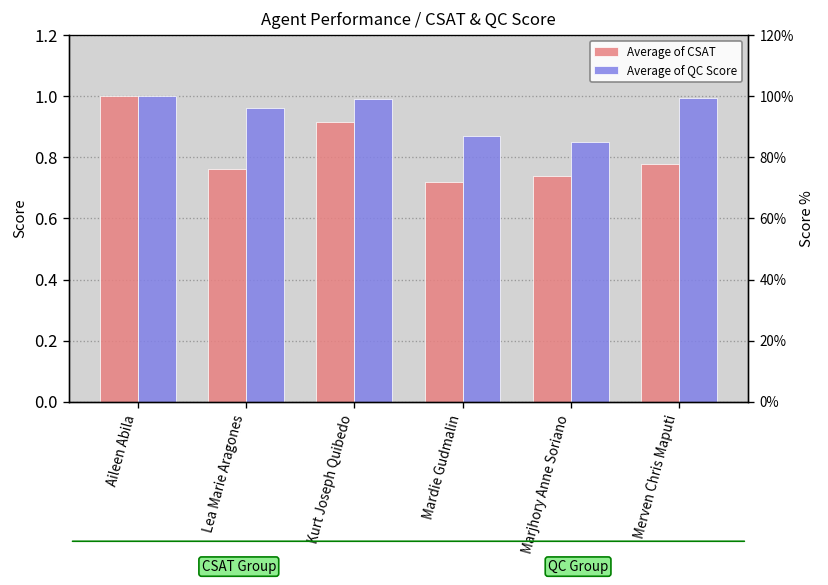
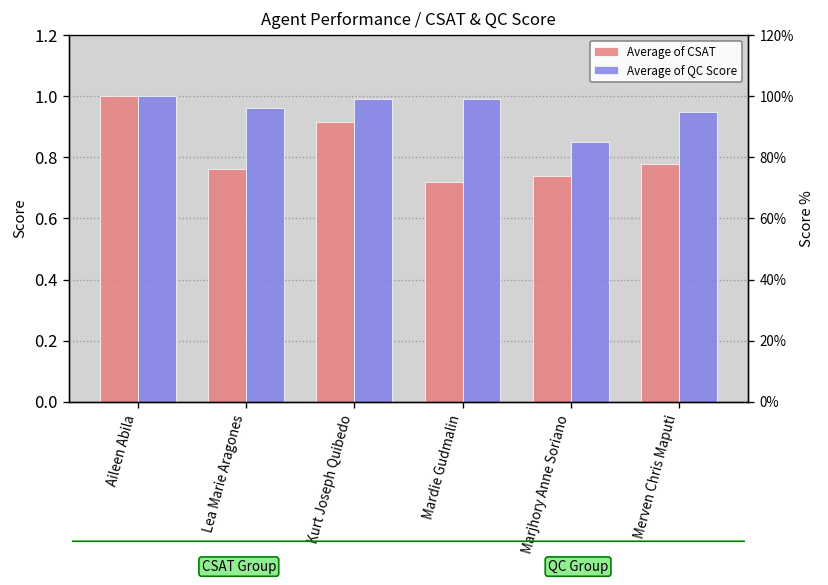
  {
    "Average of CSAT": {
      "Aileen Abila": 1.00,
      "Lea Marie Aragones": 0.76,
      "Kurt Joseph Quibedo": 0.92,
      "Mardie Gudmalin": 0.72,
      "Marjhory Anne Soriano": 0.74,
      "Merven Chris Maputi": 0.78
    },
    "Average of QC Score": {
      "Aileen Abila": 1.00,
      "Lea Marie Aragones": 0.96,
      "Kurt Joseph Quibedo": 0.99,
-     "Mardie Gudmalin": 0.87,
+     "Mardie Gudmalin": 0.99,
      "Marjhory Anne Soriano": 0.85,
-     "Merven Chris Maputi": 1.00
+     "Merven Chris Maputi": 0.95
    }
  }
